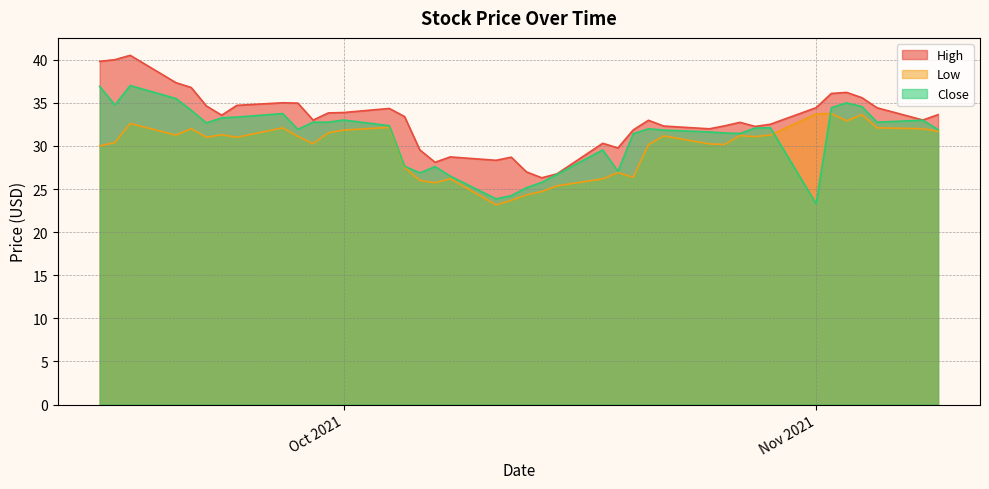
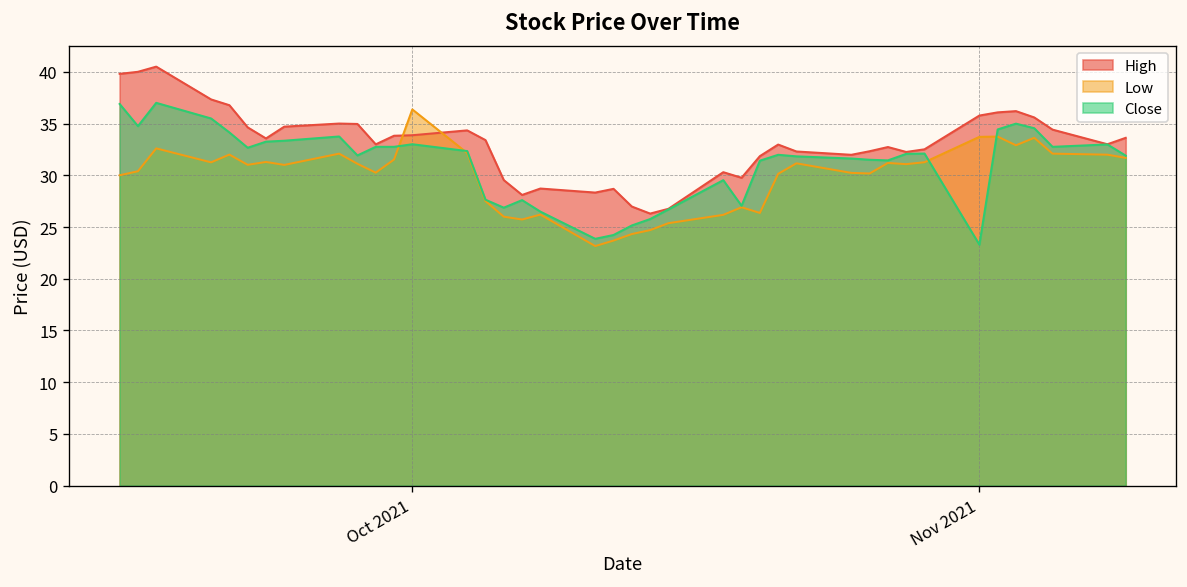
  {
    "High": {
      "Oct 2021": 34,
-     "Nov 2021": 34
+     "Nov 2021": 36
    },
    "Low": {
-     "Oct 2021": 32,
+     "Oct 2021": 36,
      "Nov 2021": 34
    },
    "Close": {
      "Oct 2021": 33,
      "Nov 2021": 23
    }
  }
